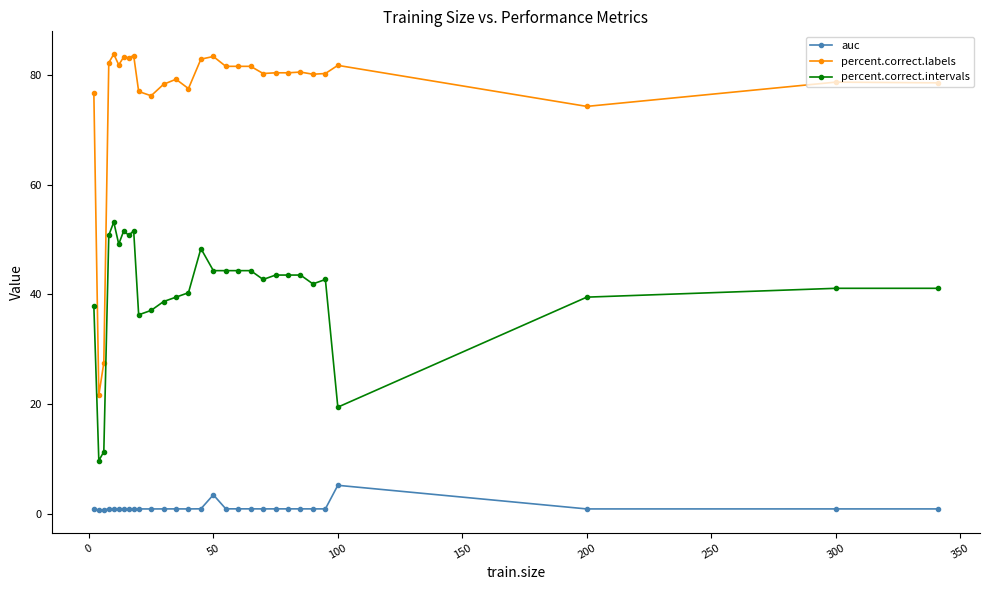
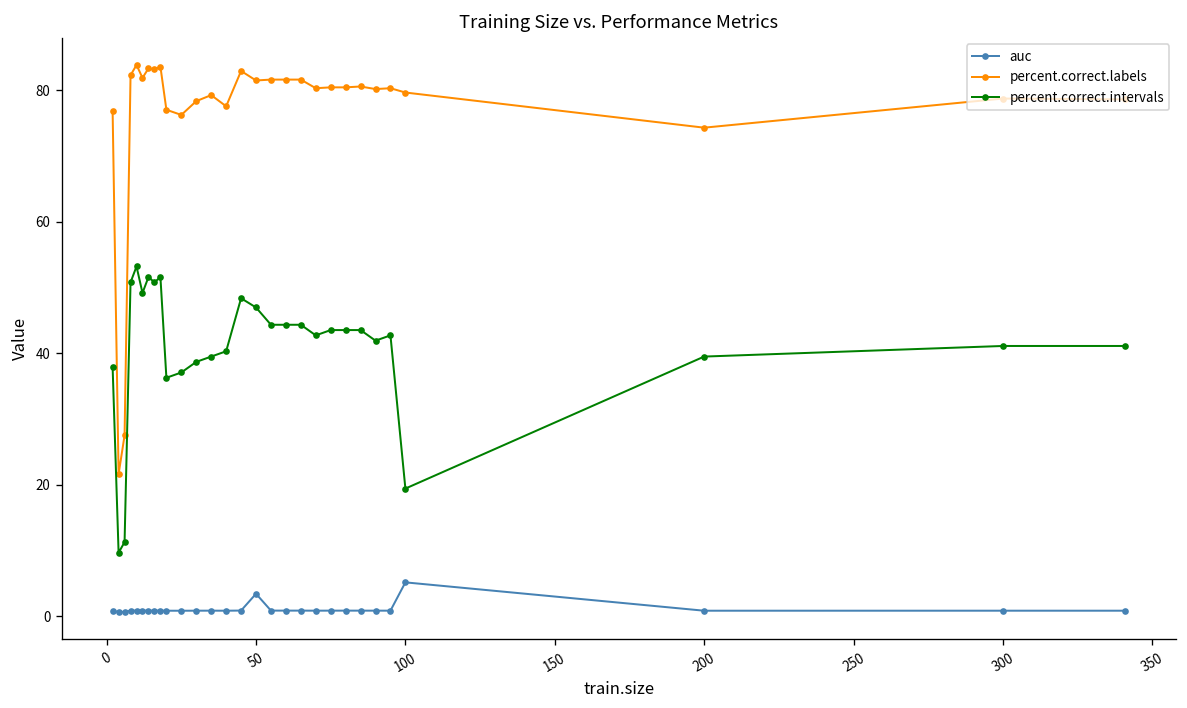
  {
    "auc": {
      "50": 3,
      "100": 5,
      "200": 1,
      "300": 1
    },
    "percent.correct.labels": {
-     "50": 83,
-     "100": 82,
+     "50": 82,
+     "100": 80,
      "200": 74
    },
    "percent.correct.intervals": {
-     "50": 44,
+     "50": 47,
      "100": 19,
      "200": 40,
      "300": 41
    }
  }
